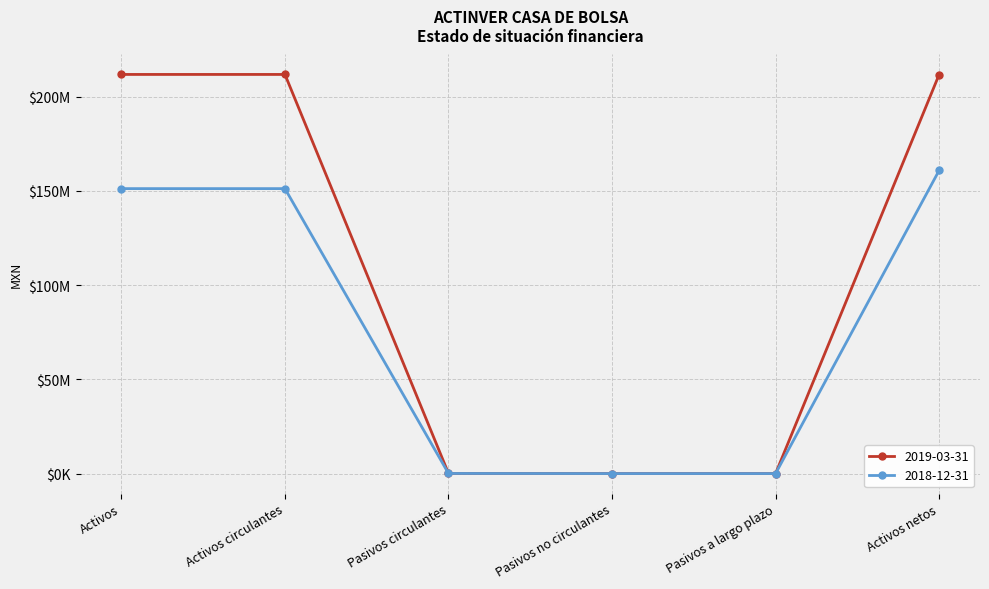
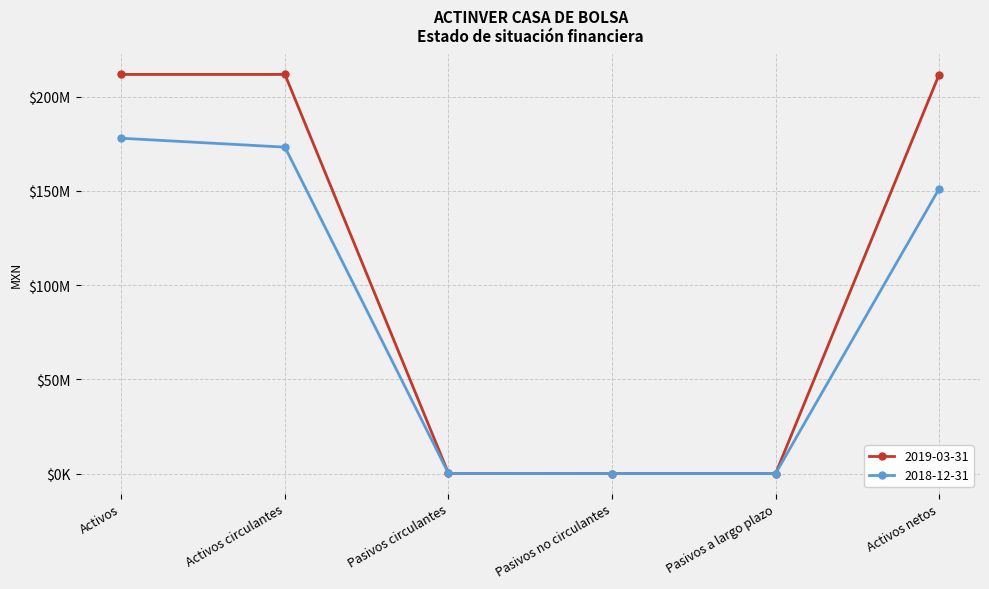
  {
    "2019-03-31": {
      "Activos": "$212000000",
      "Activos circulantes": "$212000000",
      "Activos netos": "$212000000"
    },
    "2018-12-31": {
-     "Activos": "$151000000",
-     "Activos circulantes": "$151000000",
-     "Activos netos": "$161000000"
+     "Activos": "$178000000",
+     "Activos circulantes": "$173000000",
+     "Activos netos": "$151000000"
    }
  }
